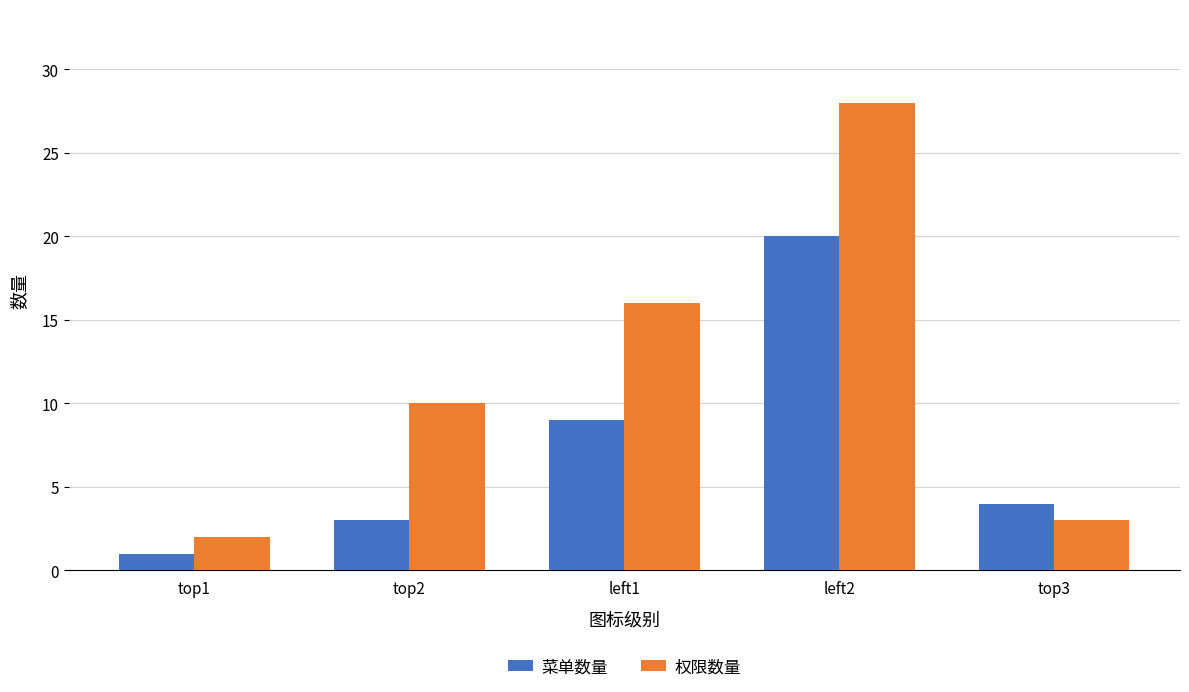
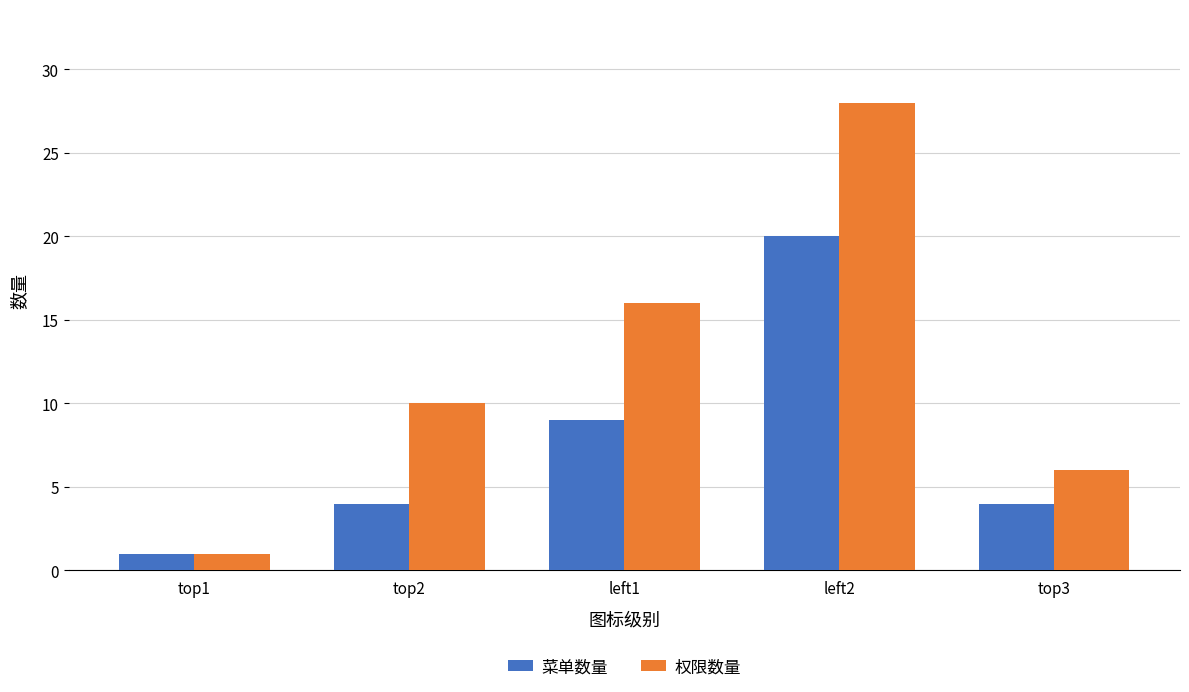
  {
    "菜单数量": {
      "top1": 1,
-     "top2": 3,
+     "top2": 4,
      "left1": 9,
      "left2": 20,
      "top3": 4
    },
    "权限数量": {
-     "top1": 2,
+     "top1": 1,
      "top2": 10,
      "left1": 16,
      "left2": 28,
-     "top3": 3
+     "top3": 6
    }
  }
